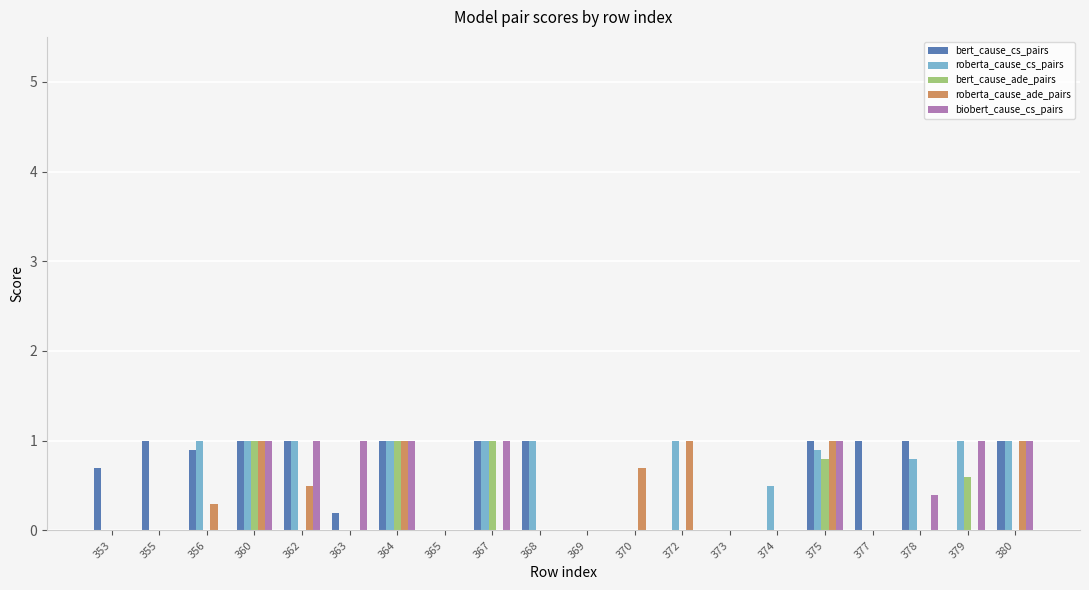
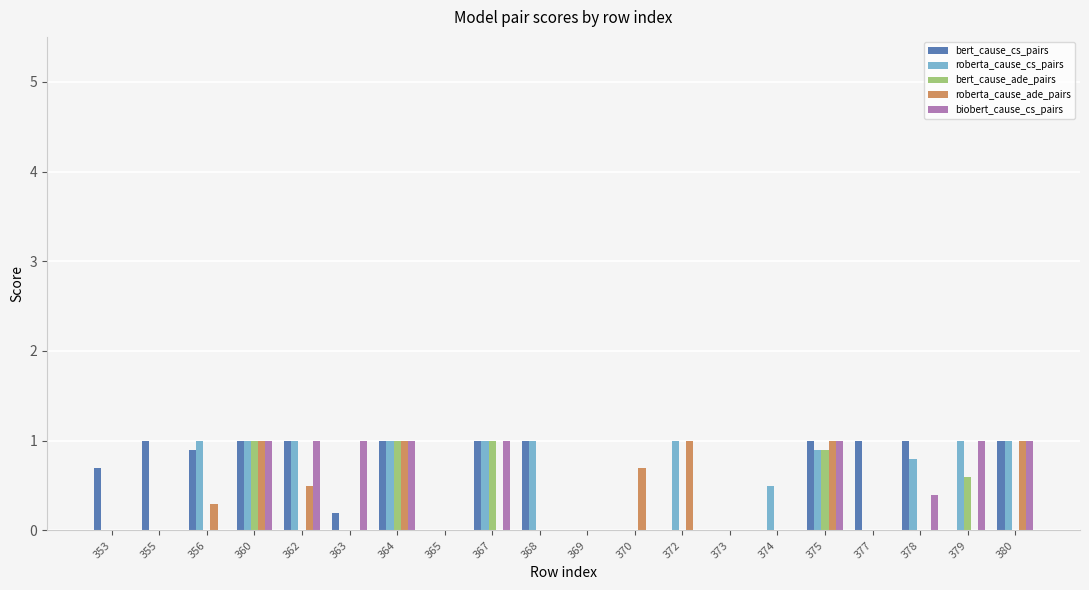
  {
    "bert_cause_cs_pairs": {
      "353": 0.7,
      "355": 1.0,
      "356": 0.9,
      "360": 1.0,
      "362": 1.0,
      "363": 0.2,
      "364": 1.0,
      "365": 0.0,
      "367": 1.0,
      "368": 1.0,
      "369": 0.0,
      "370": 0.0,
      "372": 0.0,
      "373": 0.0,
      "374": 0.0,
      "375": 1.0,
      "377": 1.0,
      "378": 1.0,
      "379": 0.0,
      "380": 1.0
    },
    "roberta_cause_cs_pairs": {
      "353": 0.0,
      "355": 0.0,
      "356": 1.0,
      "360": 1.0,
      "362": 1.0,
      "363": 0.0,
      "364": 1.0,
      "365": 0.0,
      "367": 1.0,
      "368": 1.0,
      "369": 0.0,
      "370": 0.0,
      "372": 1.0,
      "373": 0.0,
      "374": 0.5,
      "375": 0.9,
      "377": 0.0,
      "378": 0.8,
      "379": 1.0,
      "380": 1.0
    },
    "bert_cause_ade_pairs": {
      "353": 0.0,
      "355": 0.0,
      "356": 0.0,
      "360": 1.0,
      "362": 0.0,
      "363": 0.0,
      "364": 1.0,
      "365": 0.0,
      "367": 1.0,
      "368": 0.0,
      "369": 0.0,
      "370": 0.0,
      "372": 0.0,
      "373": 0.0,
      "374": 0.0,
-     "375": 0.8,
+     "375": 0.9,
      "377": 0.0,
      "378": 0.0,
      "379": 0.6,
      "380": 0.0
    },
    "roberta_cause_ade_pairs": {
      "353": 0.0,
      "355": 0.0,
      "356": 0.3,
      "360": 1.0,
      "362": 0.5,
      "363": 0.0,
      "364": 1.0,
      "365": 0.0,
      "367": 0.0,
      "368": 0.0,
      "369": 0.0,
      "370": 0.7,
      "372": 1.0,
      "373": 0.0,
      "374": 0.0,
      "375": 1.0,
      "377": 0.0,
      "378": 0.0,
      "379": 0.0,
      "380": 1.0
    },
    "biobert_cause_cs_pairs": {
      "353": 0.0,
      "355": 0.0,
      "356": 0.0,
      "360": 1.0,
      "362": 1.0,
      "363": 1.0,
      "364": 1.0,
      "365": 0.0,
      "367": 1.0,
      "368": 0.0,
      "369": 0.0,
      "370": 0.0,
      "372": 0.0,
      "373": 0.0,
      "374": 0.0,
      "375": 1.0,
      "377": 0.0,
      "378": 0.4,
      "379": 1.0,
      "380": 1.0
    }
  }
